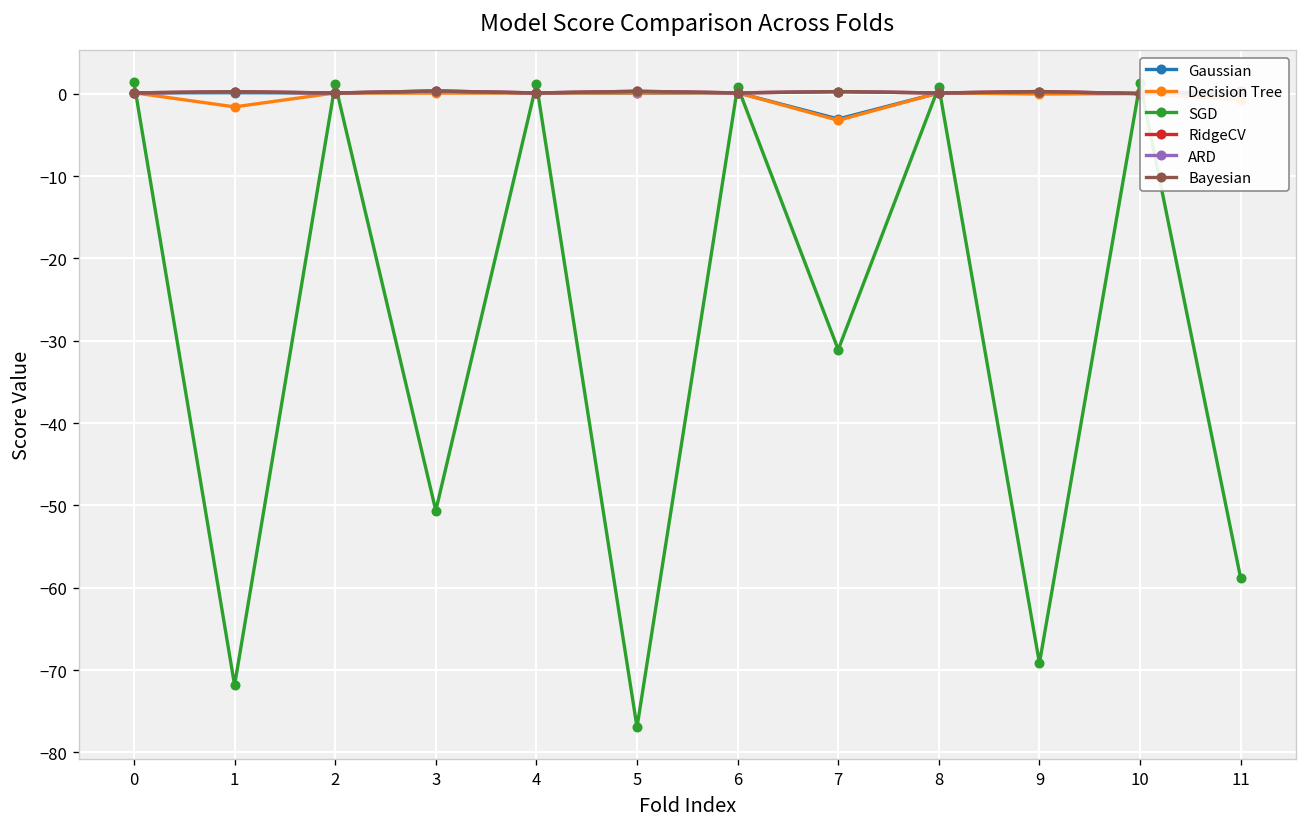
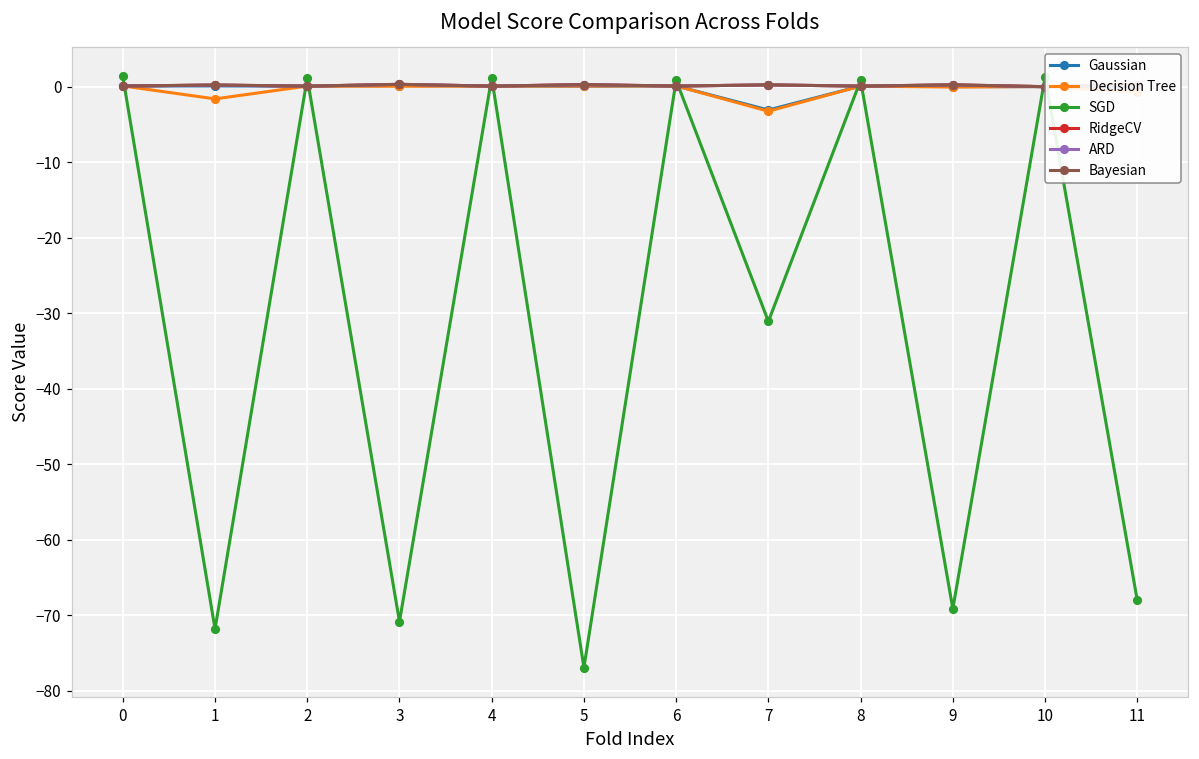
  {
    "Decision Tree": {
      "1": -2
    },
    "SGD": {
      "0": 1,
      "1": -72,
      "2": 1,
-     "3": -51,
+     "3": -71,
      "4": 1,
      "5": -77,
      "6": 1,
      "7": -31,
      "8": 1,
      "9": -69,
-     "11": -59
+     "11": -68
    },
    "Bayesian": {
      "7": 0
    }
  }
